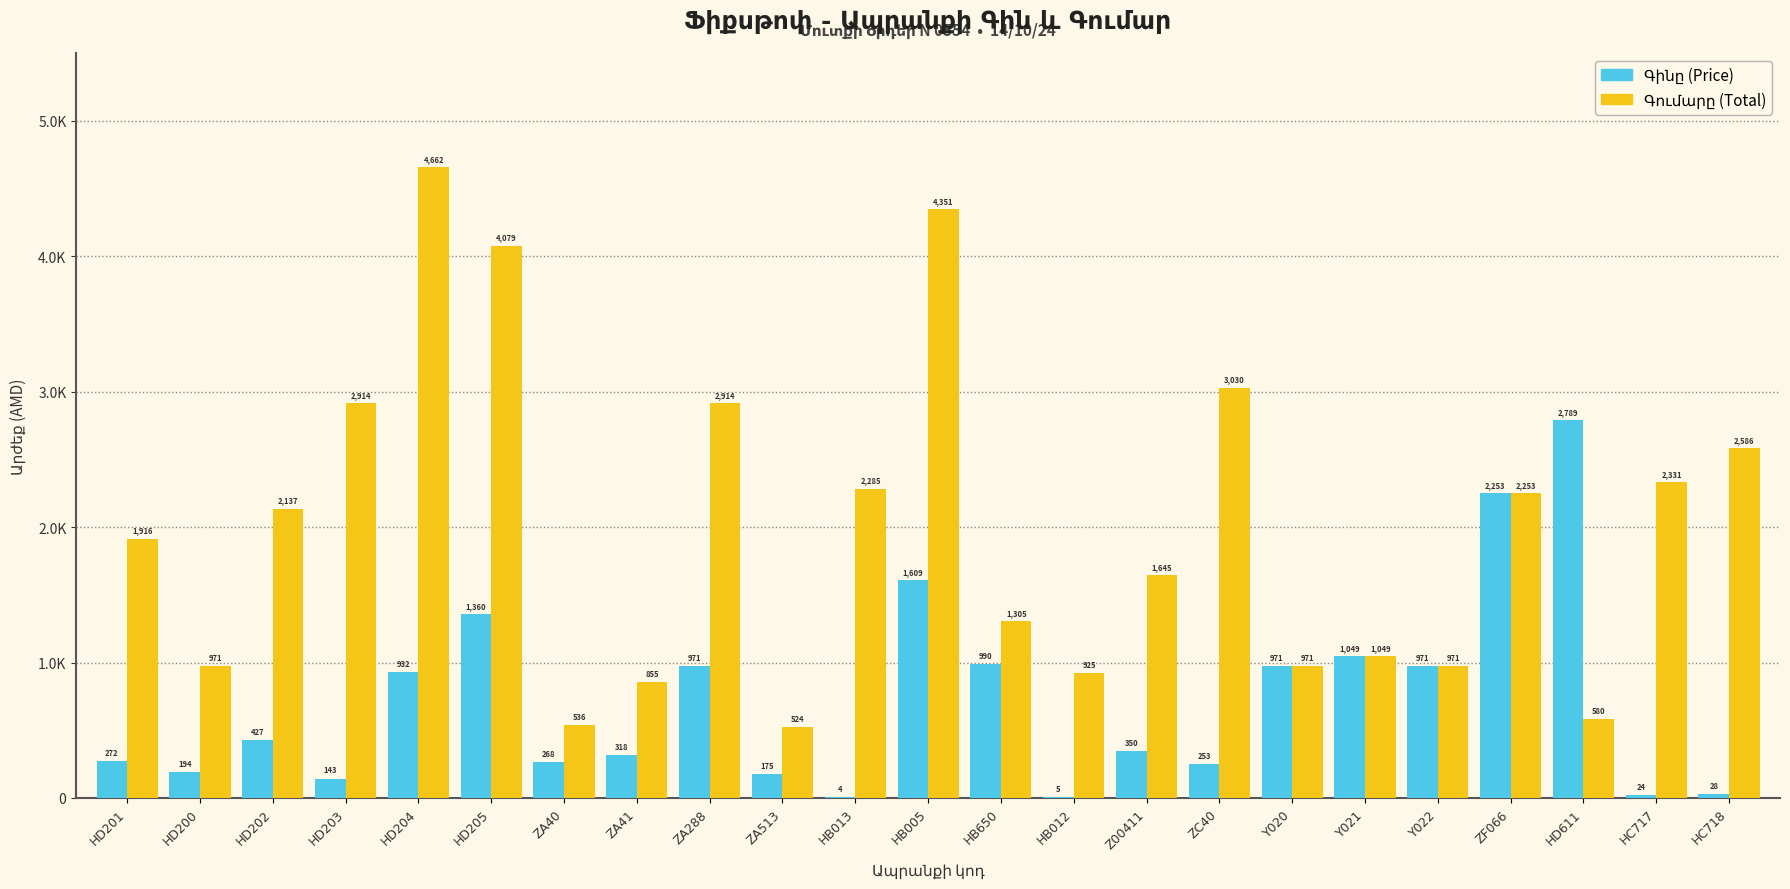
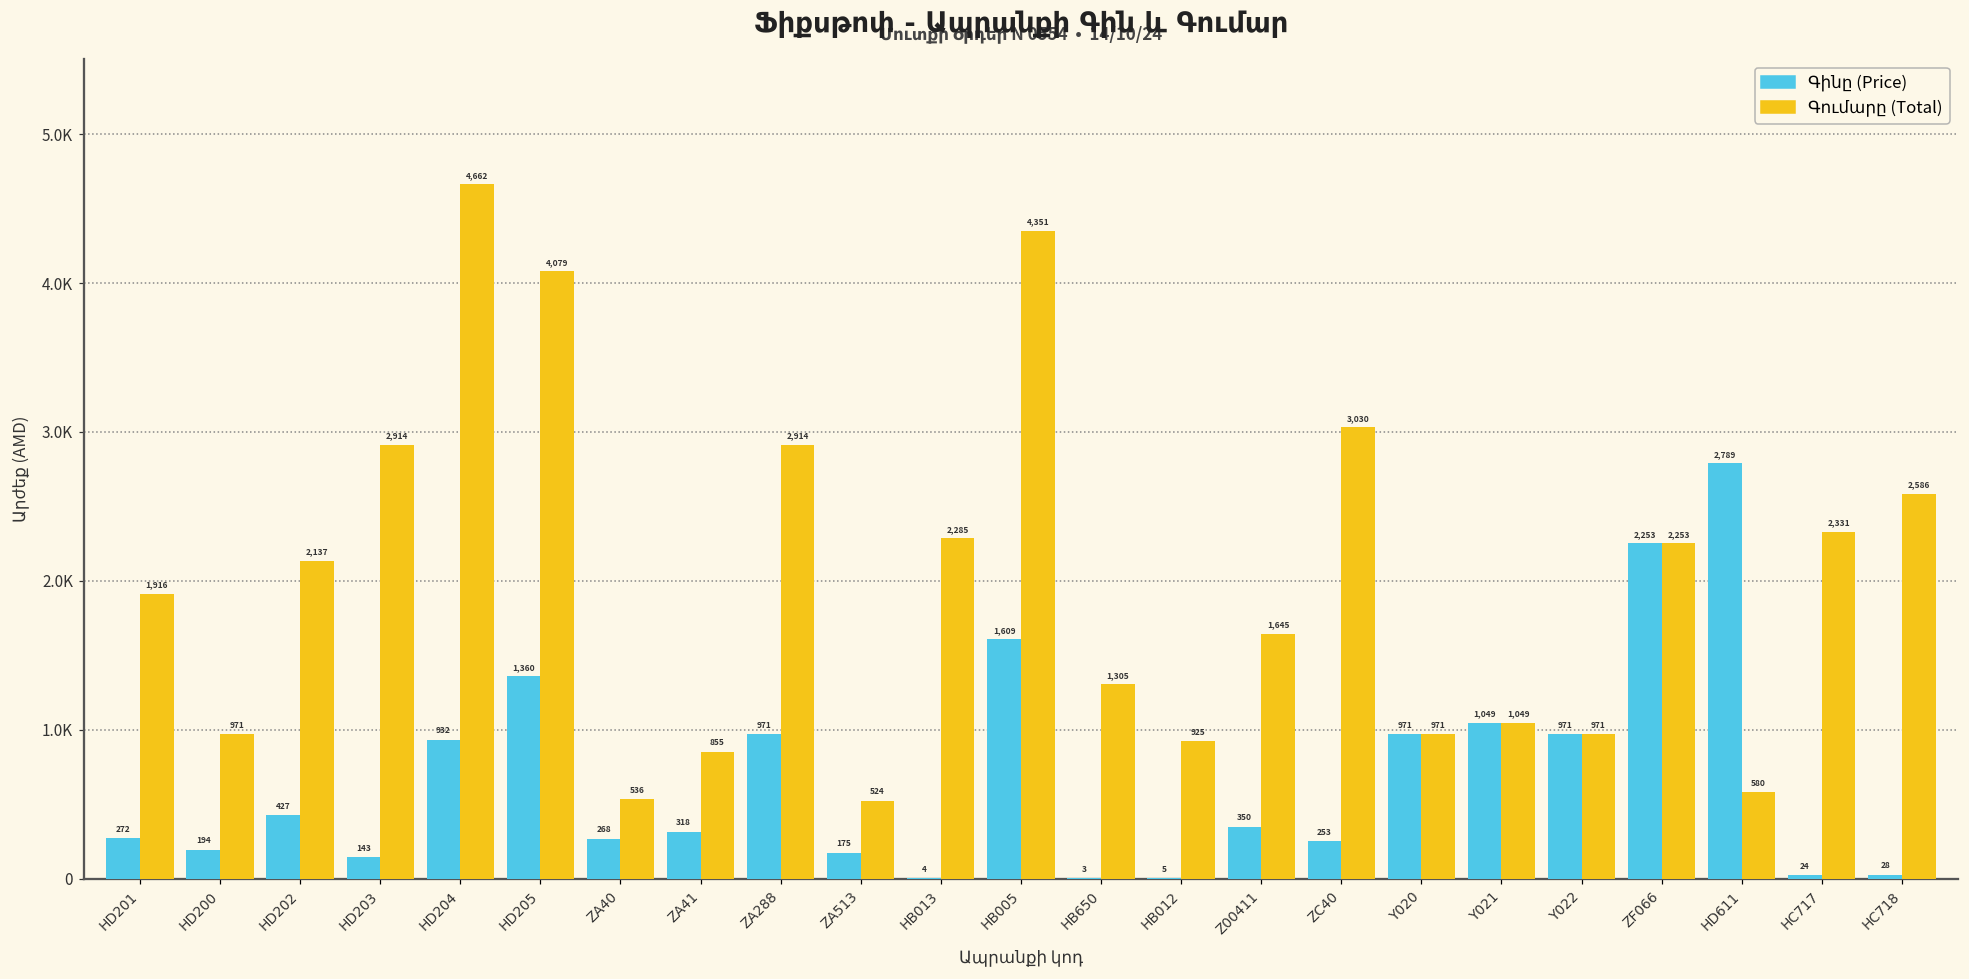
  {
    "Գինը (Price)": {
      "HD201": "272",
      "HD200": "194",
      "HD202": "427",
      "HD203": "143",
      "HD204": "932",
      "HD205": "1,360",
      "ZA40": "268",
      "ZA41": "318",
      "ZA288": "971",
      "ZA513": "175",
      "HB013": "4",
      "HB005": "1,609",
-     "HB650": "990",
+     "HB650": "3",
      "HB012": "5",
      "Z00411": "350",
      "ZC40": "253",
      "Y020": "971",
      "Y021": "1,049",
      "Y022": "971",
      "ZF066": "2,253",
      "HD611": "2,789",
      "HC717": "24",
      "HC718": "28"
    },
    "Գումարը (Total)": {
      "HD201": "1,916",
      "HD200": "971",
      "HD202": "2,137",
      "HD203": "2,914",
      "HD204": "4,662",
      "HD205": "4,079",
      "ZA40": "536",
      "ZA41": "855",
      "ZA288": "2,914",
      "ZA513": "524",
      "HB013": "2,285",
      "HB005": "4,351",
      "HB650": "1,305",
      "HB012": "925",
      "Z00411": "1,645",
      "ZC40": "3,030",
      "Y020": "971",
      "Y021": "1,049",
      "Y022": "971",
      "ZF066": "2,253",
      "HD611": "580",
      "HC717": "2,331",
      "HC718": "2,586"
    }
  }
